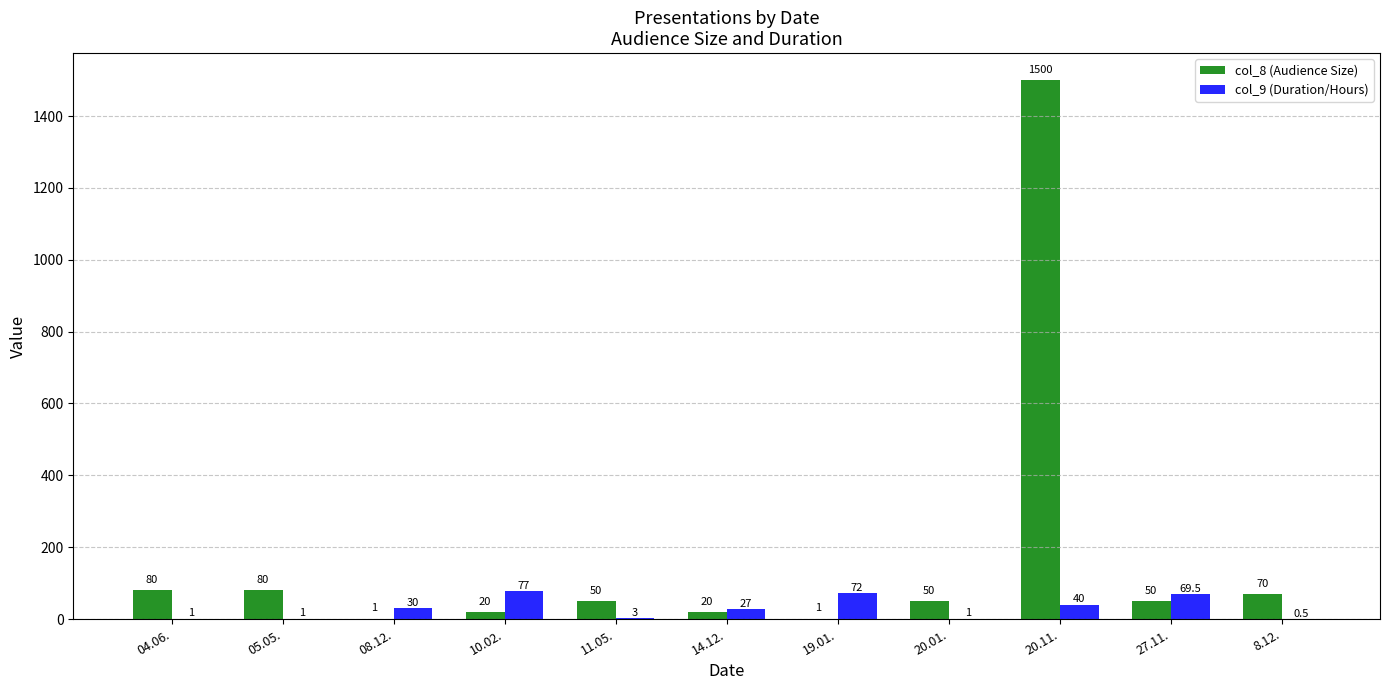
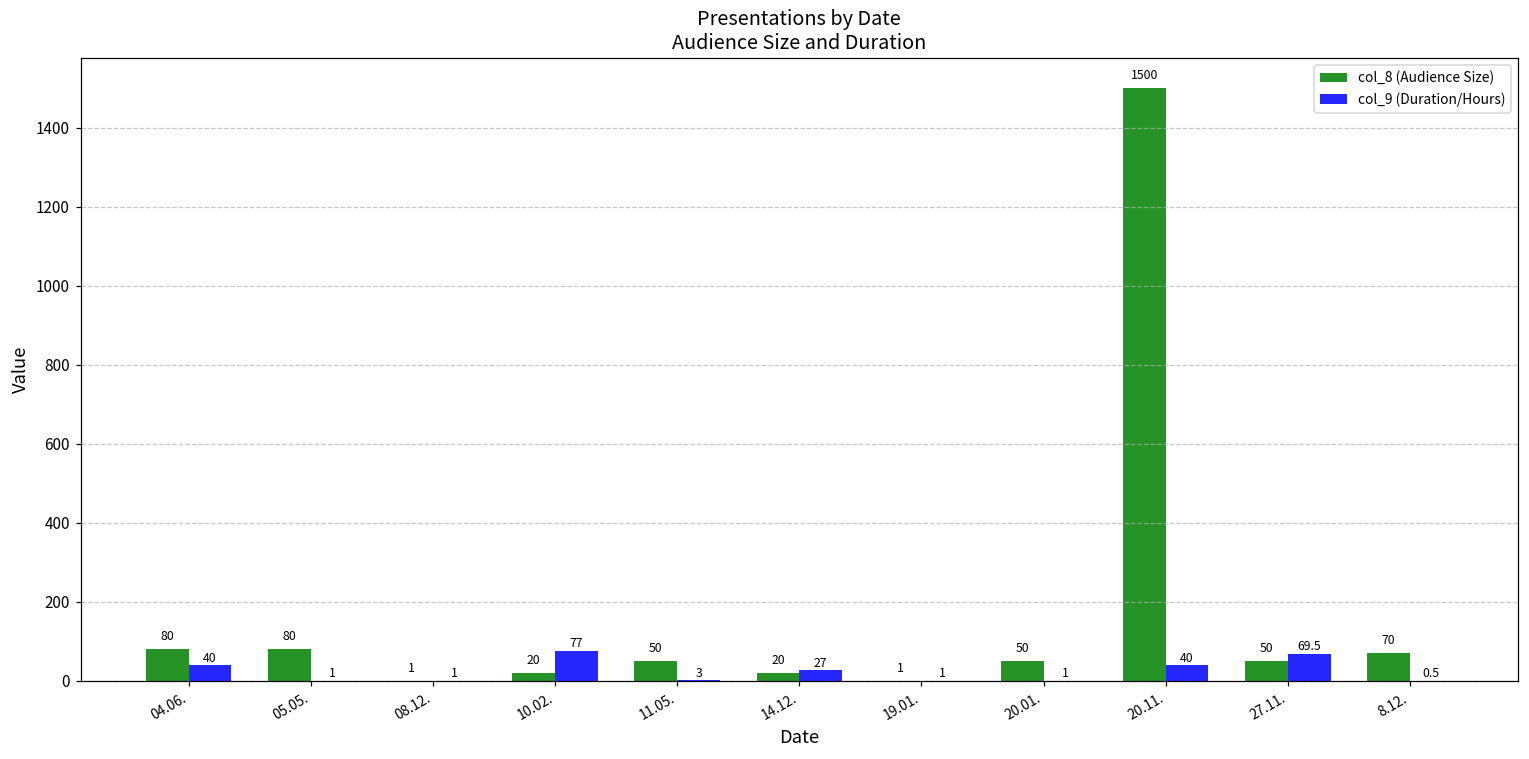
  {
    "col_8 (Audience Size)": {
      "04.06.": 80,
      "05.05.": 80,
      "08.12.": 1,
      "10.02.": 20,
      "11.05.": 50,
      "14.12.": 20,
      "19.01.": 1,
      "20.01.": 50,
      "20.11.": 1500,
      "27.11.": 50,
      "8.12.": 70
    },
    "col_9 (Duration/Hours)": {
-     "04.06.": 1,
+     "04.06.": 40,
      "05.05.": 1,
-     "08.12.": 30,
+     "08.12.": 1,
      "10.02.": 77,
      "11.05.": 3,
      "14.12.": 27,
-     "19.01.": 72,
+     "19.01.": 1,
      "20.01.": 1,
      "20.11.": 40,
      "27.11.": 69.5,
      "8.12.": 0.5
    }
  }
